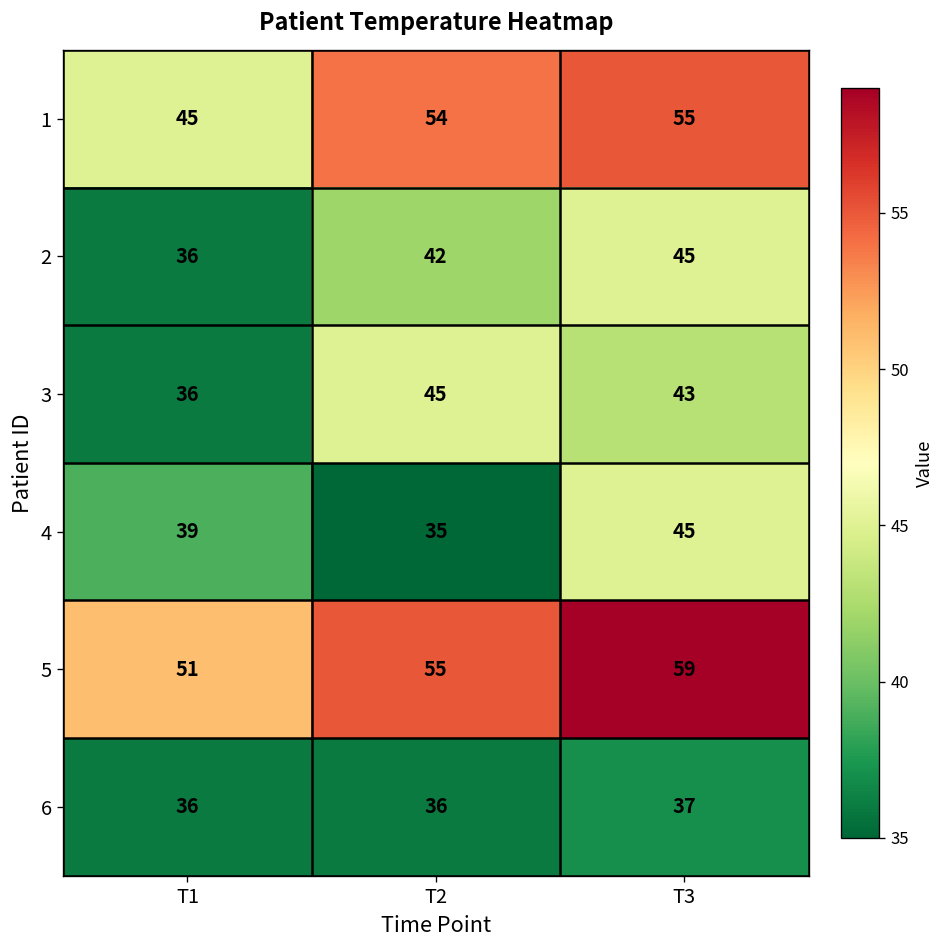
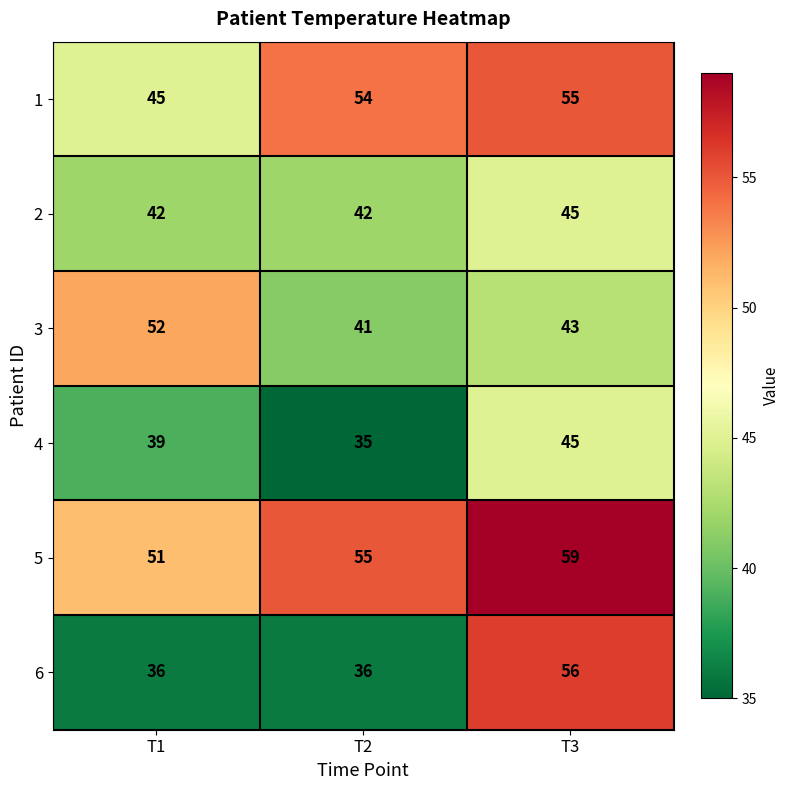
  {
    "1": {
      "T1": 45,
      "T2": 54,
      "T3": 55
    },
    "2": {
-     "T1": 36,
+     "T1": 42,
      "T2": 42,
      "T3": 45
    },
    "3": {
-     "T1": 36,
-     "T2": 45,
+     "T1": 52,
+     "T2": 41,
      "T3": 43
    },
    "4": {
      "T1": 39,
      "T2": 35,
      "T3": 45
    },
    "5": {
      "T1": 51,
      "T2": 55,
      "T3": 59
    },
    "6": {
      "T1": 36,
      "T2": 36,
-     "T3": 37
+     "T3": 56
    }
  }
